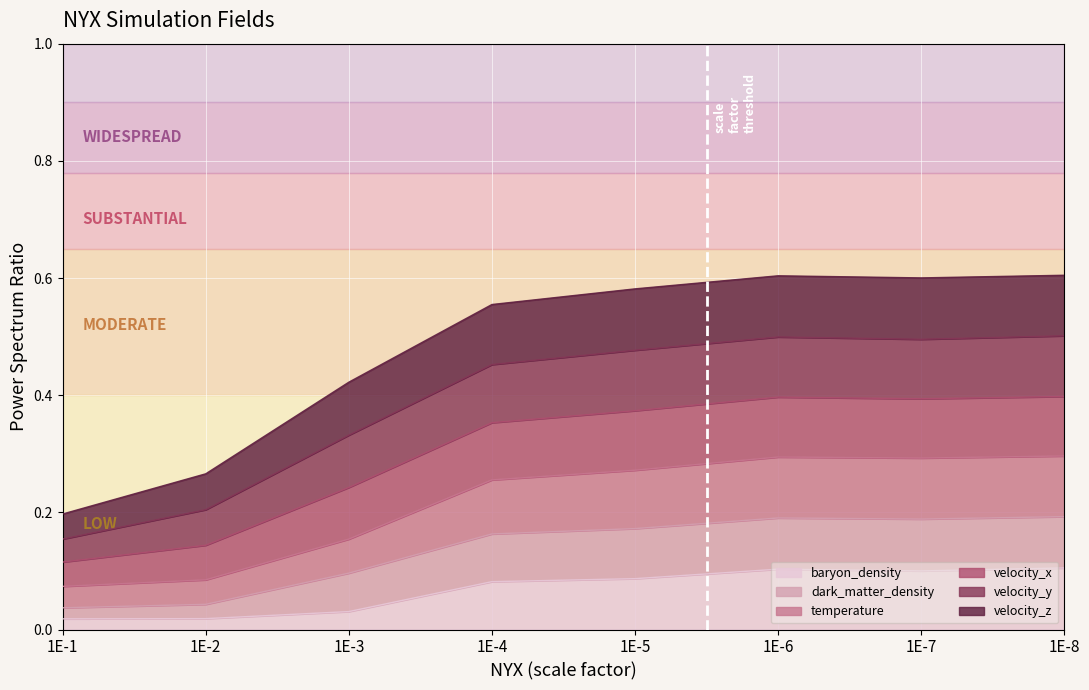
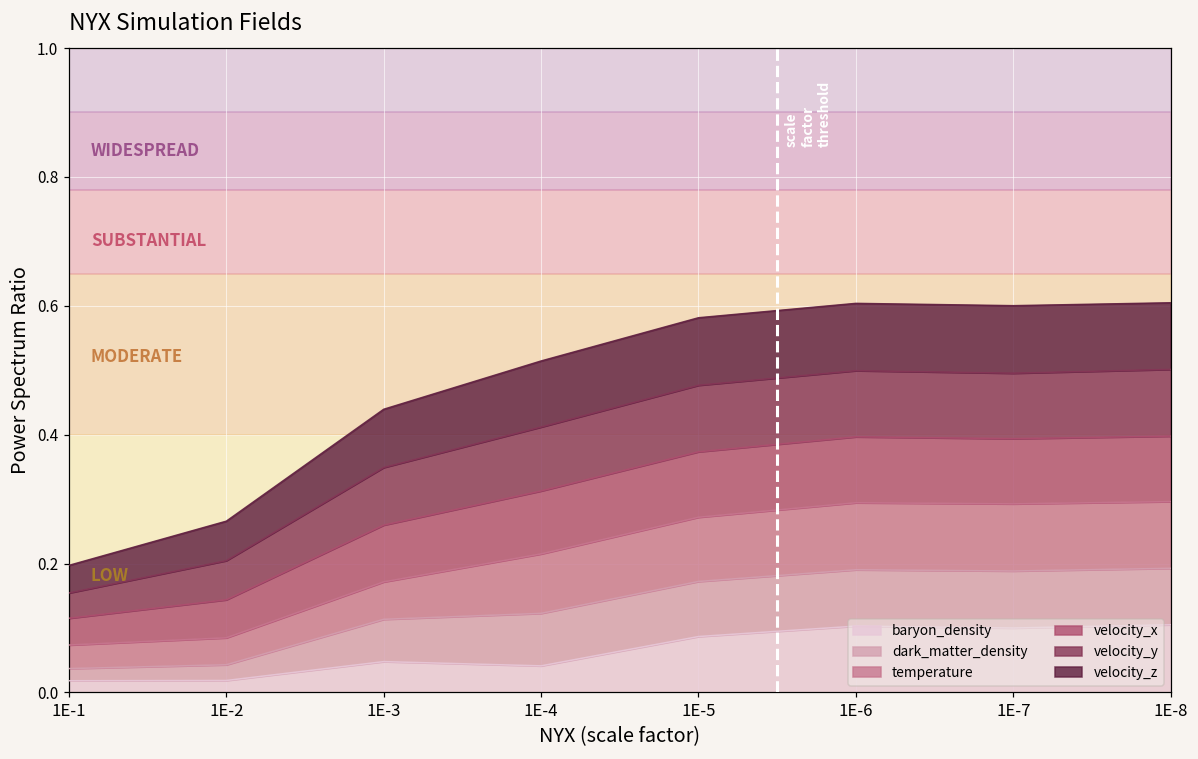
  {
    "baryon_density": {
      "1E-1": 0.02,
      "1E-2": 0.02,
-     "1E-3": 0.03,
-     "1E-4": 0.08,
+     "1E-3": 0.05,
+     "1E-4": 0.04,
      "1E-5": 0.09,
      "1E-8": 0.11
    }
  }
